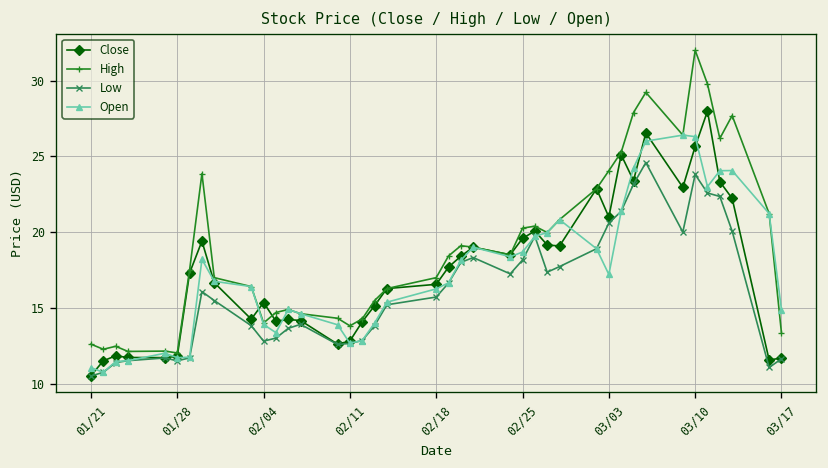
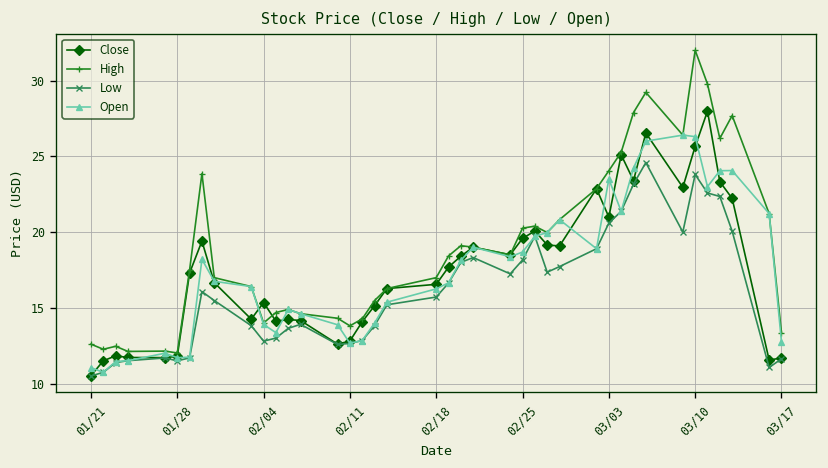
  {
    "Close": {
      "02/04": 15.4,
      "02/18": 16.6,
      "02/25": 19.6,
      "03/03": 21.0,
      "03/10": 25.7
    },
    "Open": {
      "01/21": 11.1,
      "02/18": 16.3,
      "02/25": 18.7,
-     "03/03": 17.2,
+     "03/03": 23.5,
      "03/10": 26.3,
-     "03/17": 14.9
+     "03/17": 12.8
    }
  }
